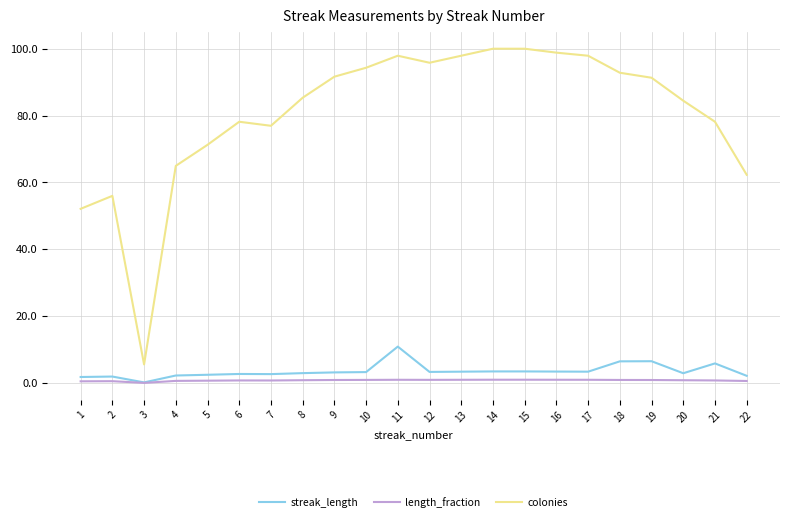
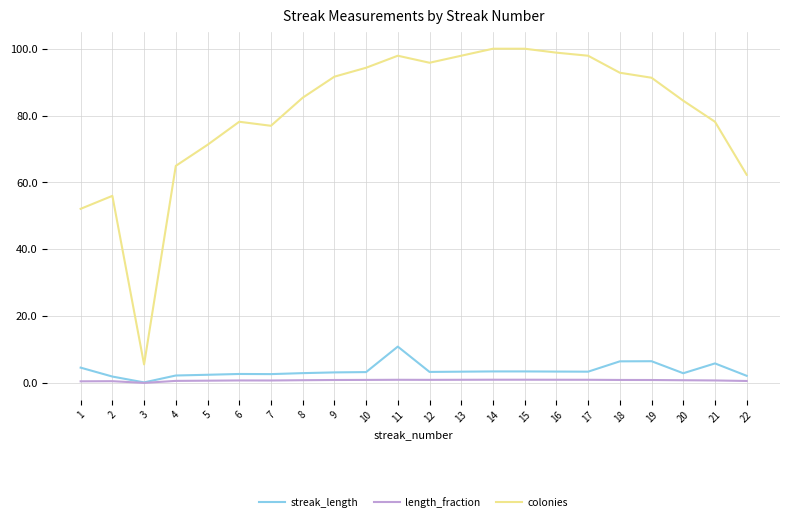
  {
    "streak_length": {
-     "1": 2,
+     "1": 5,
      "2": 2,
      "4": 2,
      "5": 2,
      "6": 3,
      "7": 3,
      "8": 3,
      "9": 3,
      "10": 3,
      "11": 11,
      "12": 3,
      "13": 3,
      "14": 3,
      "15": 3,
      "16": 3,
      "17": 3,
      "18": 6,
      "19": 7,
      "20": 3,
      "21": 6,
      "22": 2
    },
    "length_fraction": {
      "1": 1,
      "2": 1,
      "4": 1,
      "5": 1,
      "6": 1,
      "7": 1,
      "8": 1,
      "9": 1,
      "10": 1,
      "11": 1,
      "12": 1,
      "13": 1,
      "14": 1,
      "15": 1,
      "16": 1,
      "17": 1,
      "18": 1,
      "19": 1,
      "20": 1,
      "21": 1,
      "22": 1
    },
    "colonies": {
      "1": 52,
      "2": 56,
      "3": 6,
      "4": 65,
      "5": 71,
      "6": 78,
      "7": 77,
      "8": 85,
      "9": 92,
      "10": 94,
      "11": 98,
      "12": 96,
      "13": 98,
      "14": 100,
      "15": 100,
      "16": 99,
      "17": 98,
      "18": 93,
      "19": 91,
      "20": 84,
      "21": 78,
      "22": 62
    }
  }
